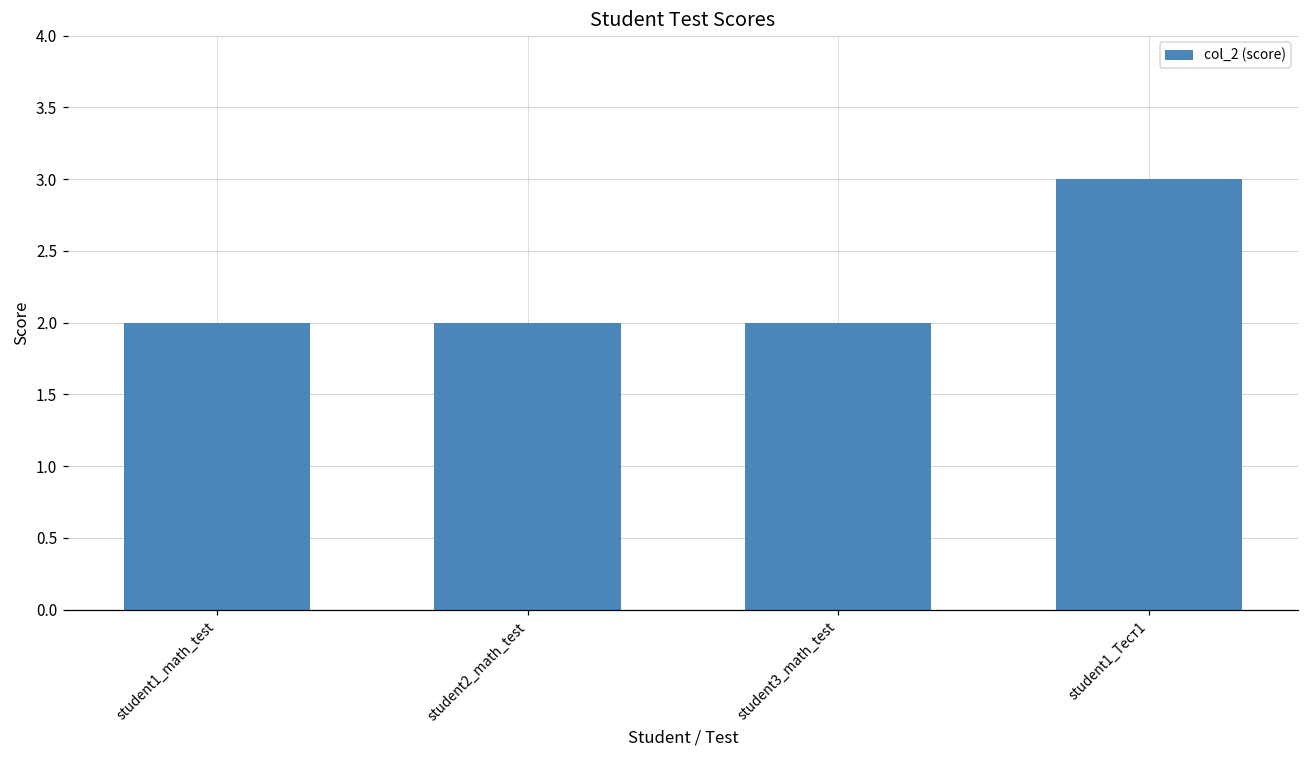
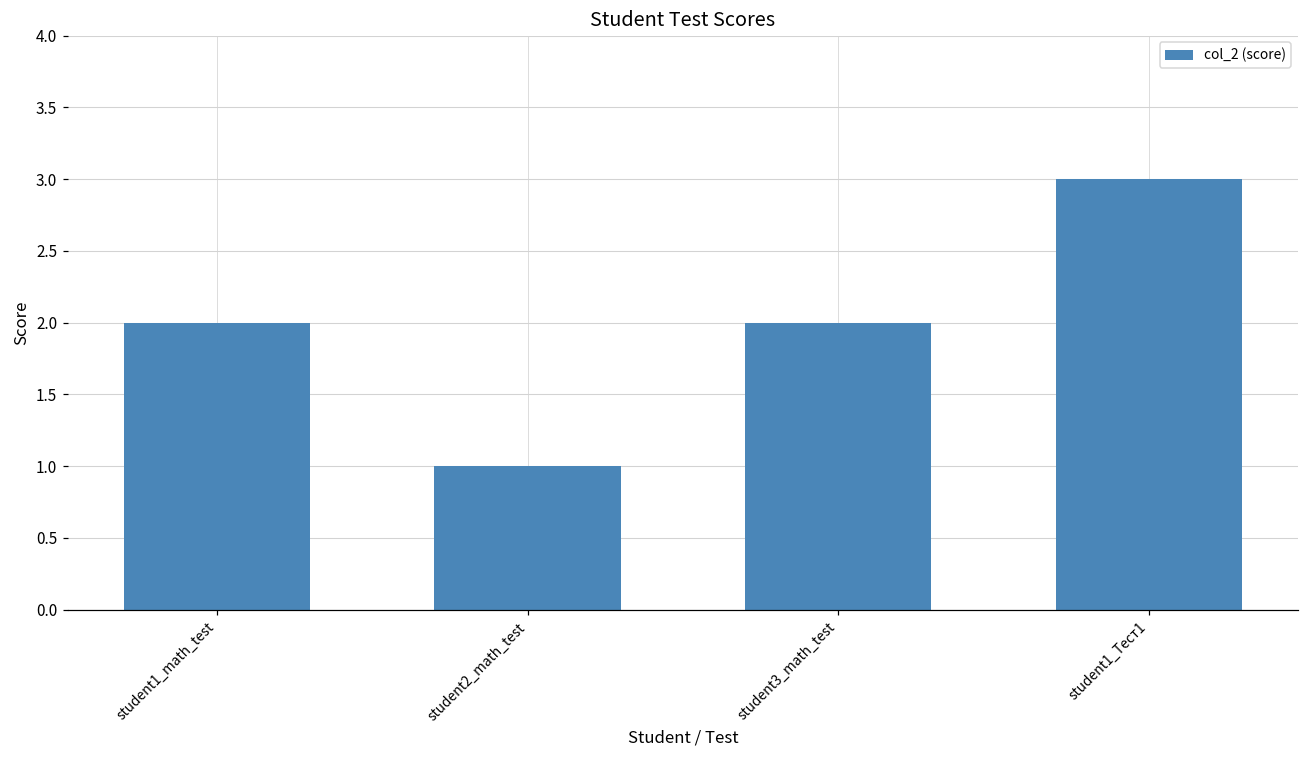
  {
    "student1_math_test": 2,
-   "student2_math_test": 2,
+   "student2_math_test": 1,
    "student3_math_test": 2,
    "student1_Тест1": 3
  }
